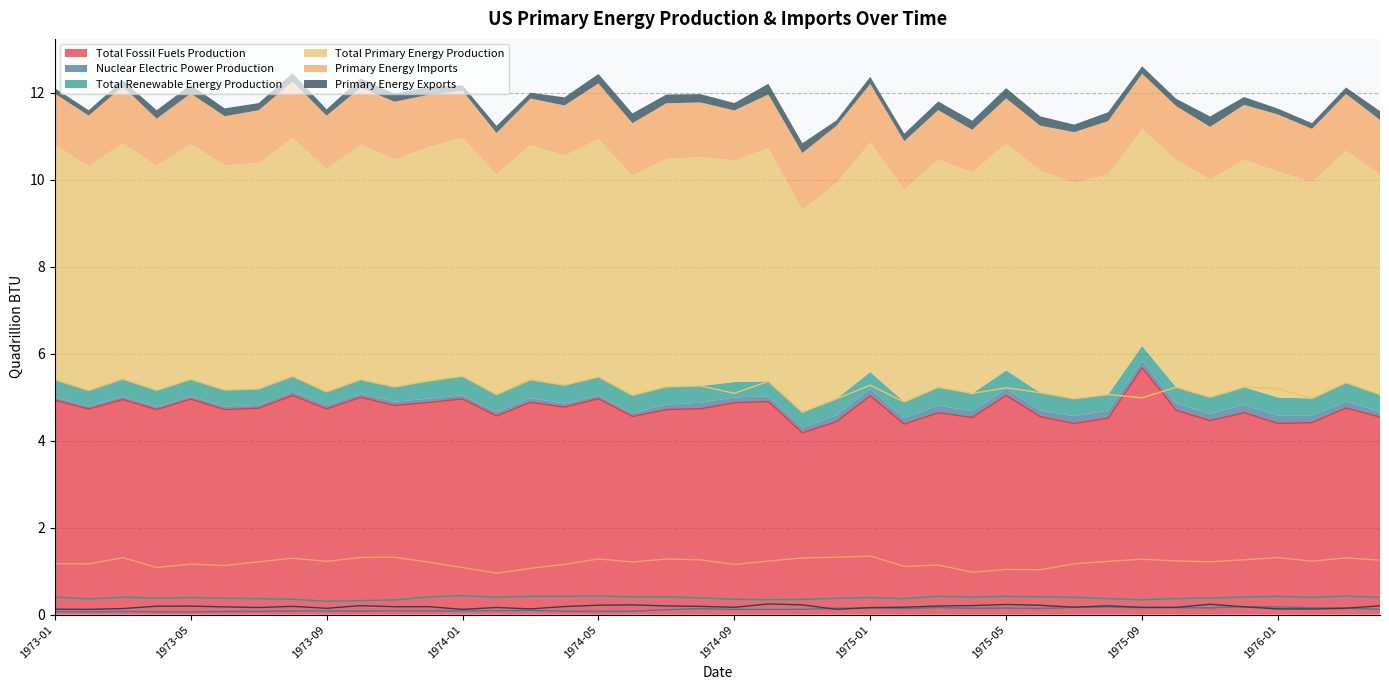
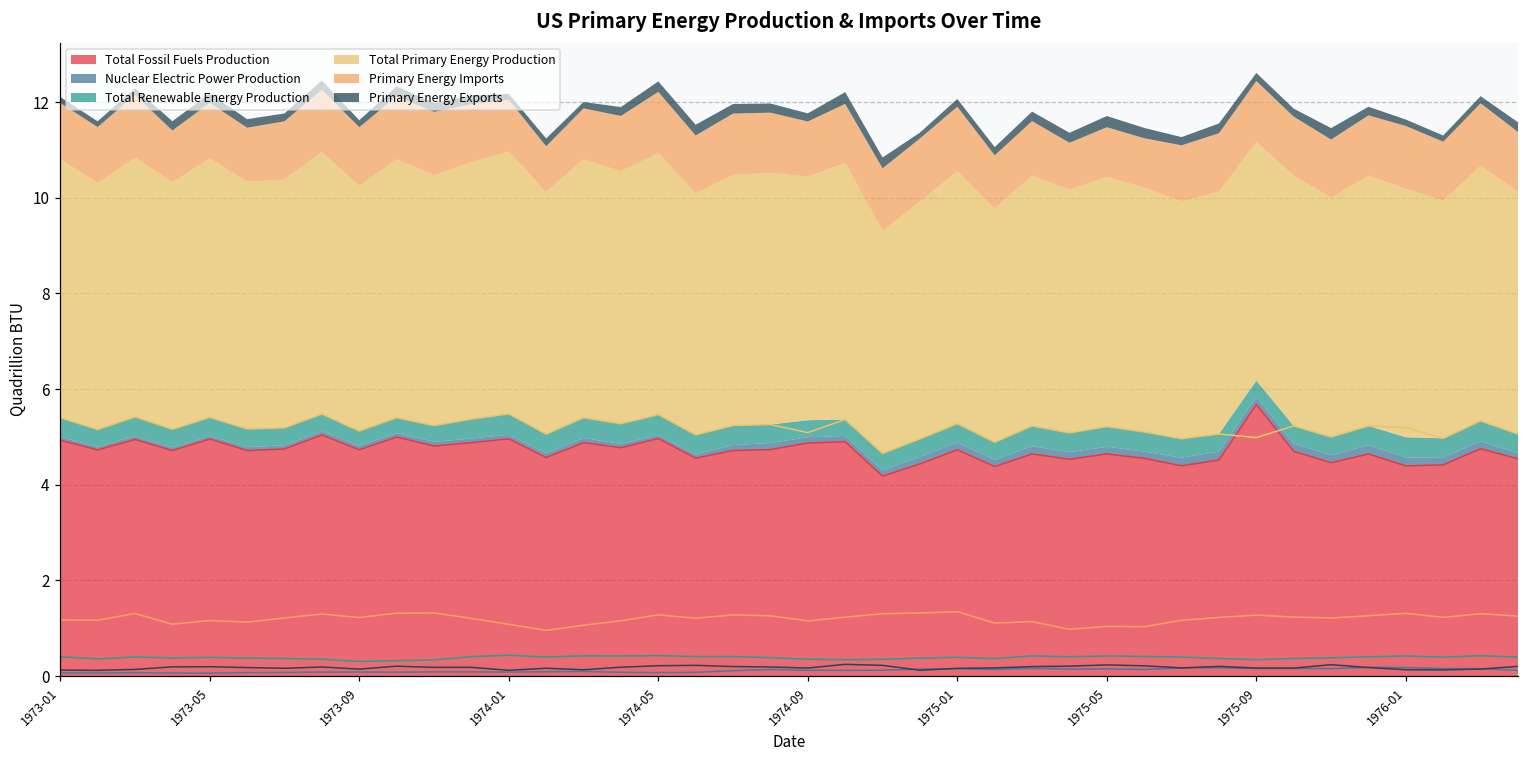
  {
    "Total Fossil Fuels Production": {
      "1973-01": 4.9,
      "1973-05": 5.0,
      "1973-09": 4.7,
      "1974-01": 5.0,
      "1974-05": 5.0,
      "1974-09": 4.9,
-     "1975-01": 5.0,
-     "1975-05": 5.0,
+     "1975-01": 4.7,
+     "1975-05": 4.6,
      "1975-09": 5.7,
      "1976-01": 4.4
    }
  }
